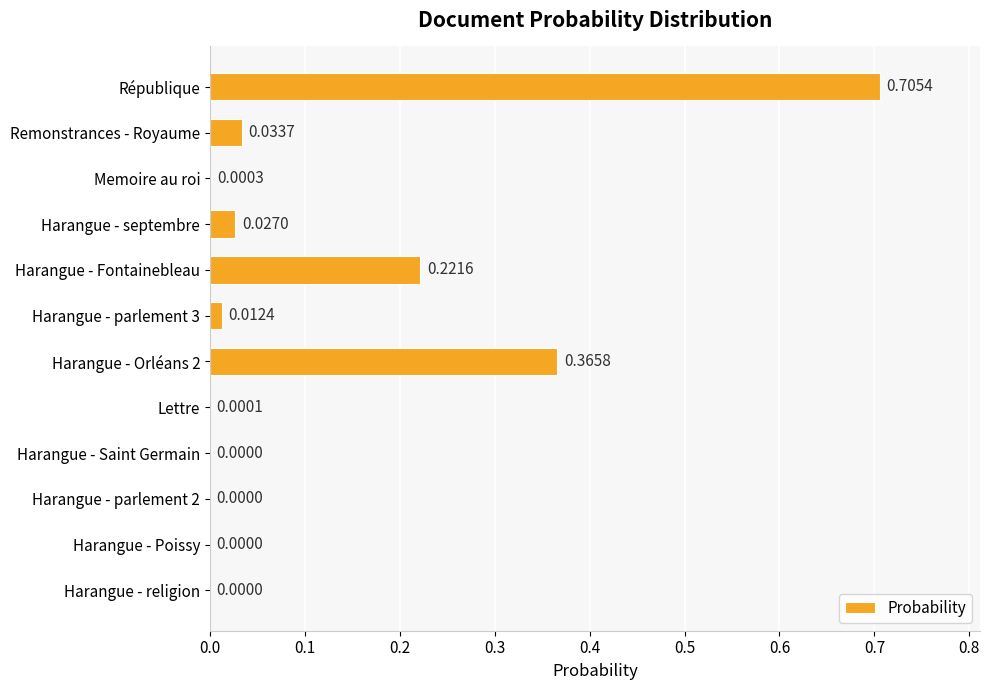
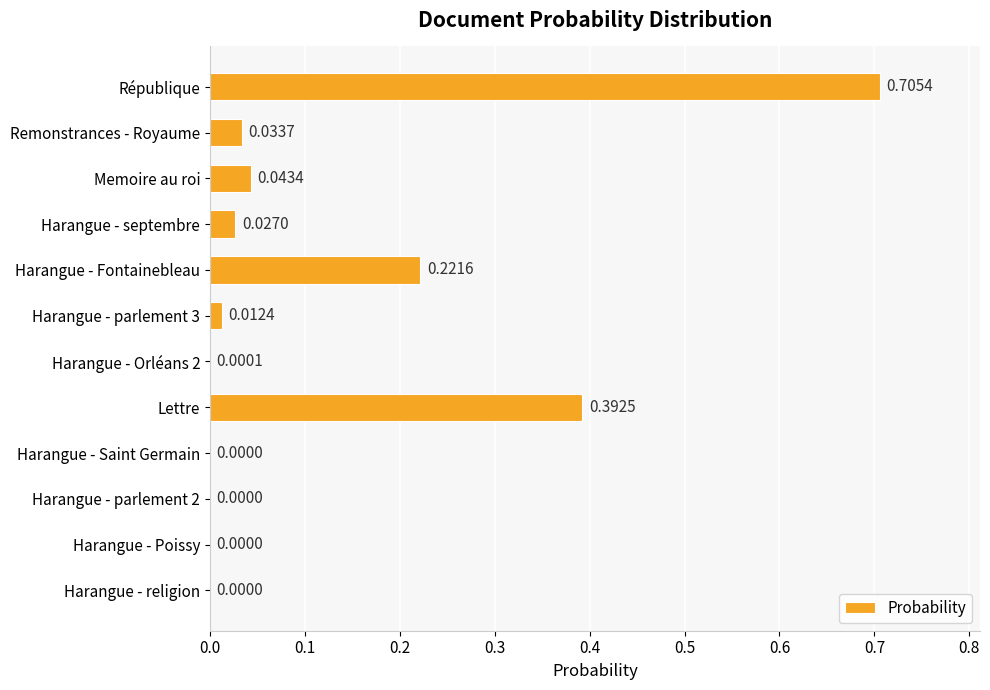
  {
    "République": 0.7054,
    "Remonstrances - Royaume": 0.0337,
-   "Memoire au roi": 0.0003,
+   "Memoire au roi": 0.0434,
    "Harangue - septembre": 0.0270,
    "Harangue - Fontainebleau": 0.2216,
    "Harangue - parlement 3": 0.0124,
-   "Harangue - Orléans 2": 0.3658,
-   "Lettre": 0.0001,
+   "Harangue - Orléans 2": 0.0001,
+   "Lettre": 0.3925,
    "Harangue - Saint Germain": 0.0000,
    "Harangue - parlement 2": 0.0000,
    "Harangue - Poissy": 0.0000,
    "Harangue - religion": 0.0000
  }
